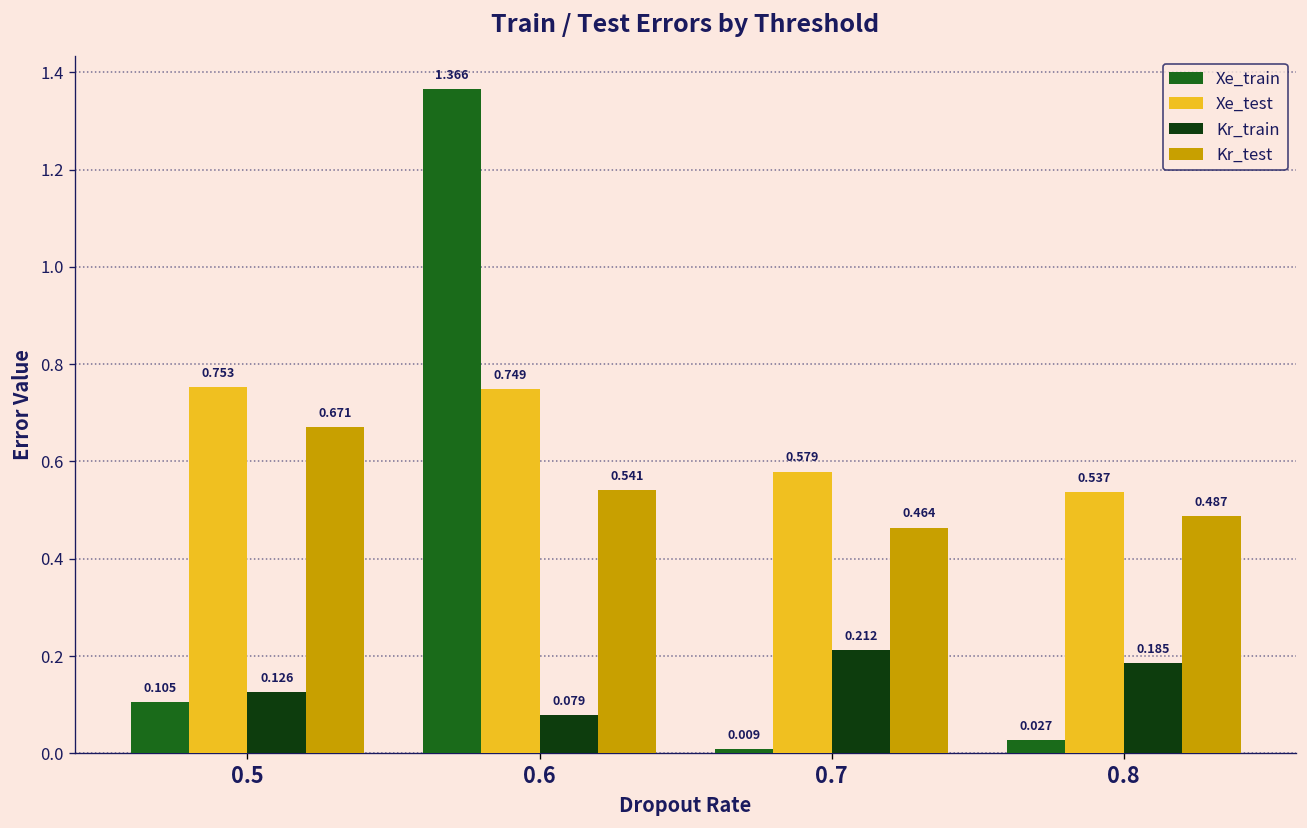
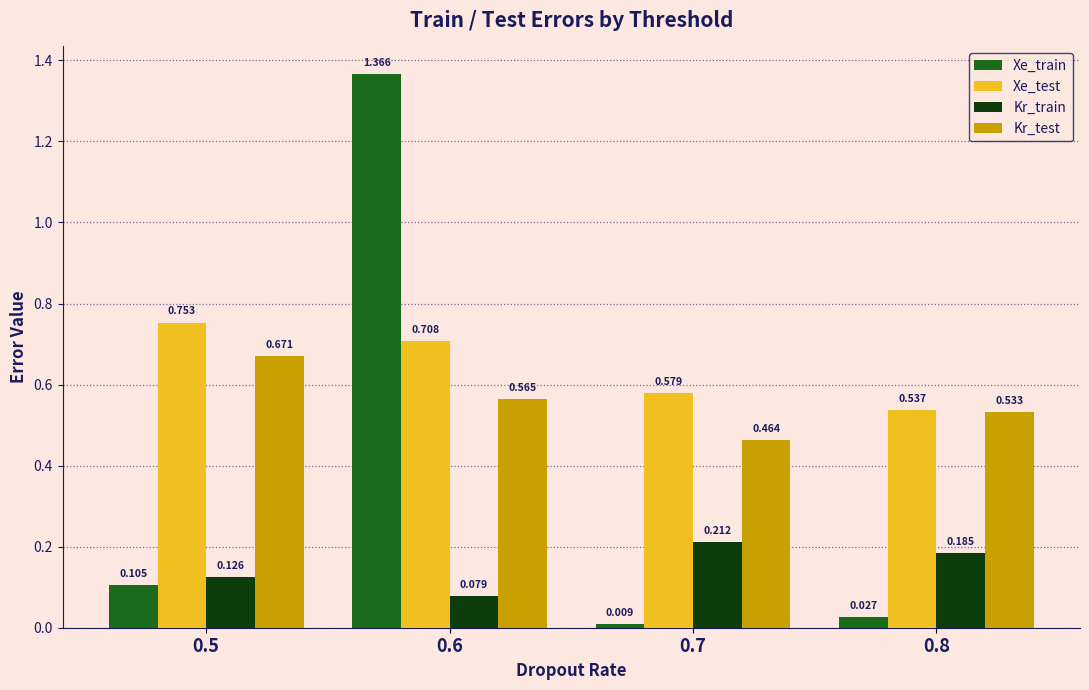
  {
    "Xe_test": {
      "0.5": 0.753,
-     "0.6": 0.749,
+     "0.6": 0.708,
      "0.7": 0.579,
      "0.8": 0.537
    },
    "Kr_test": {
      "0.5": 0.671,
-     "0.6": 0.541,
+     "0.6": 0.565,
      "0.7": 0.464,
-     "0.8": 0.487
+     "0.8": 0.533
    }
  }
